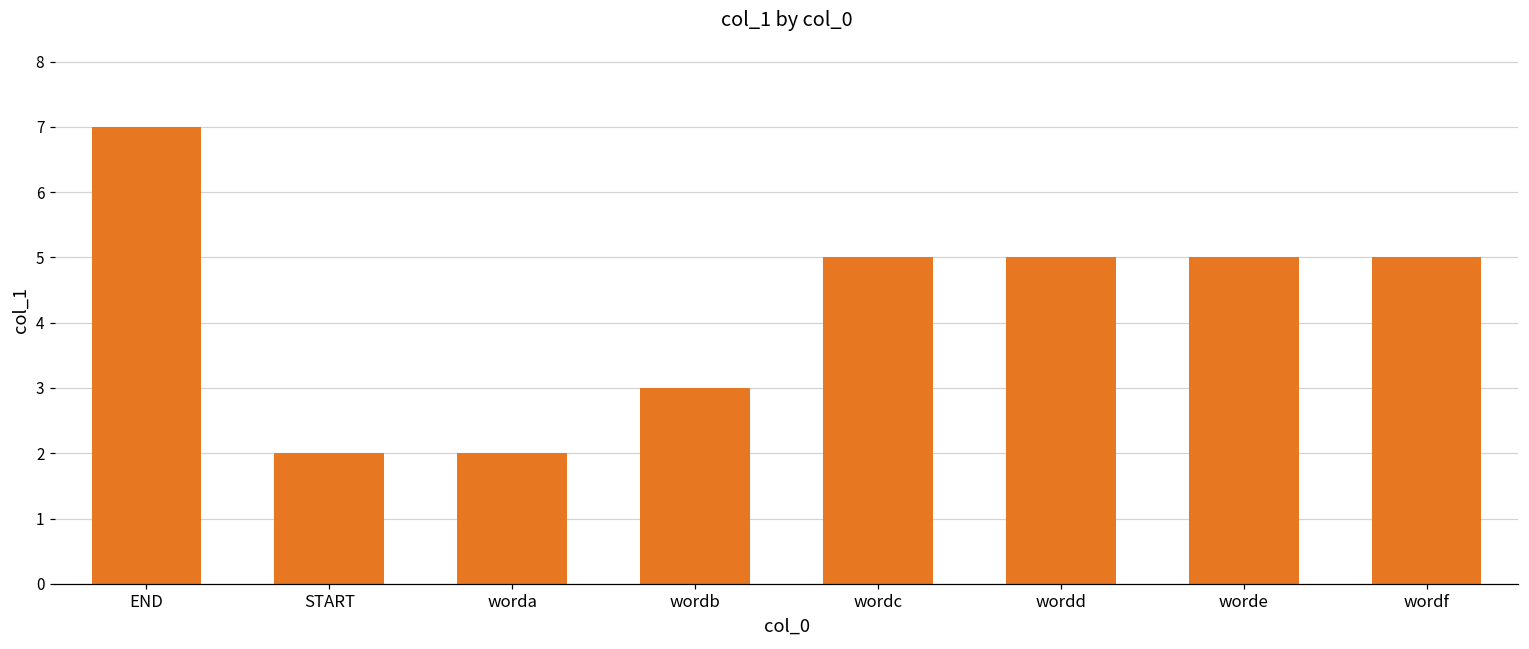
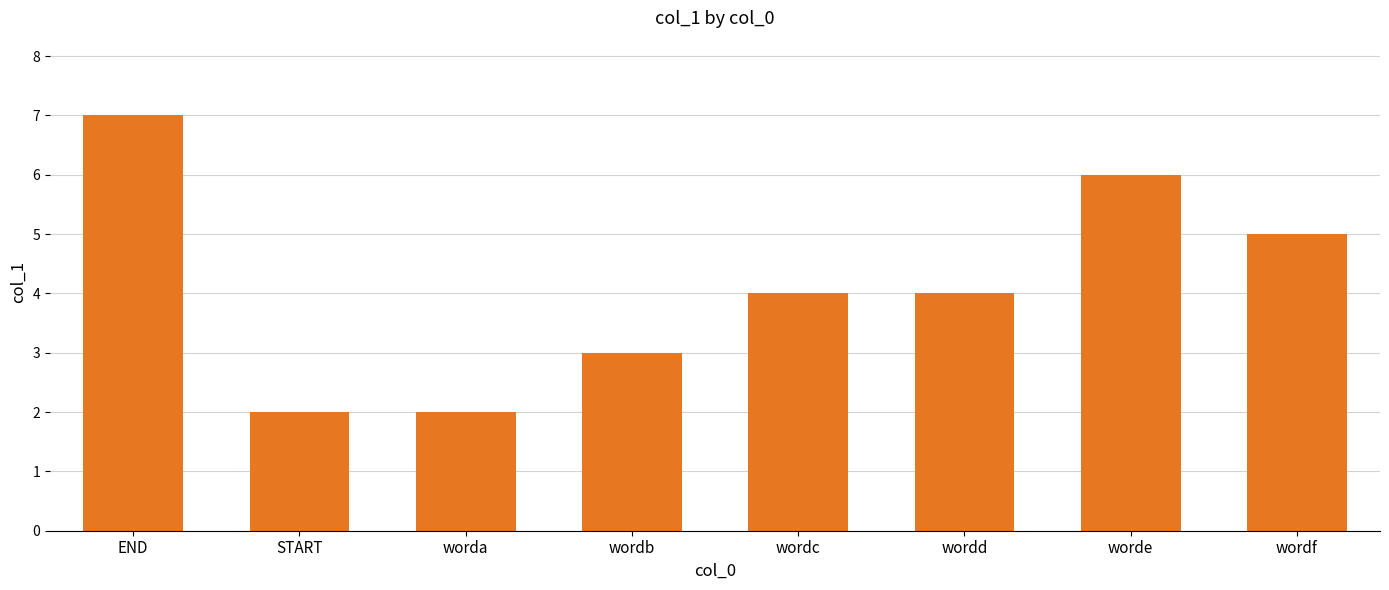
  {
    "END": 7,
    "START": 2,
    "worda": 2,
    "wordb": 3,
-   "wordc": 5,
-   "wordd": 5,
-   "worde": 5,
+   "wordc": 4,
+   "wordd": 4,
+   "worde": 6,
    "wordf": 5
  }
